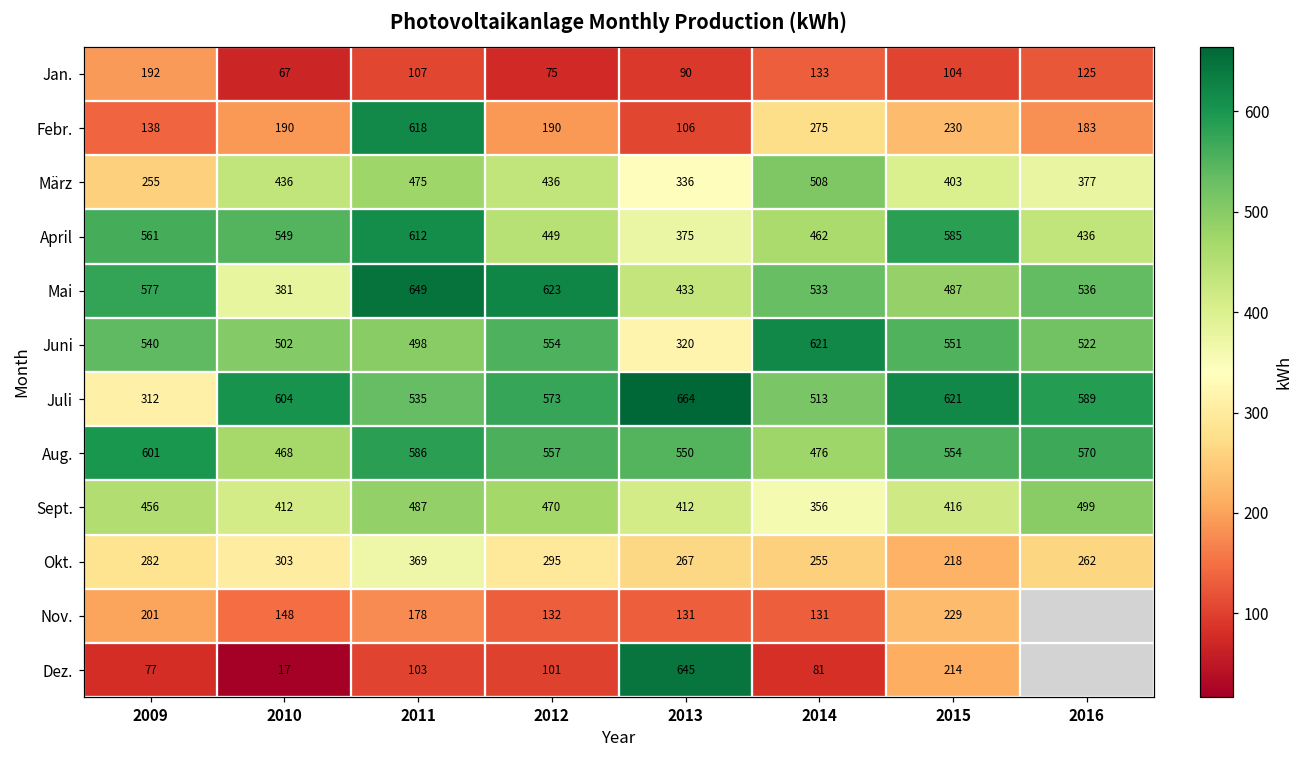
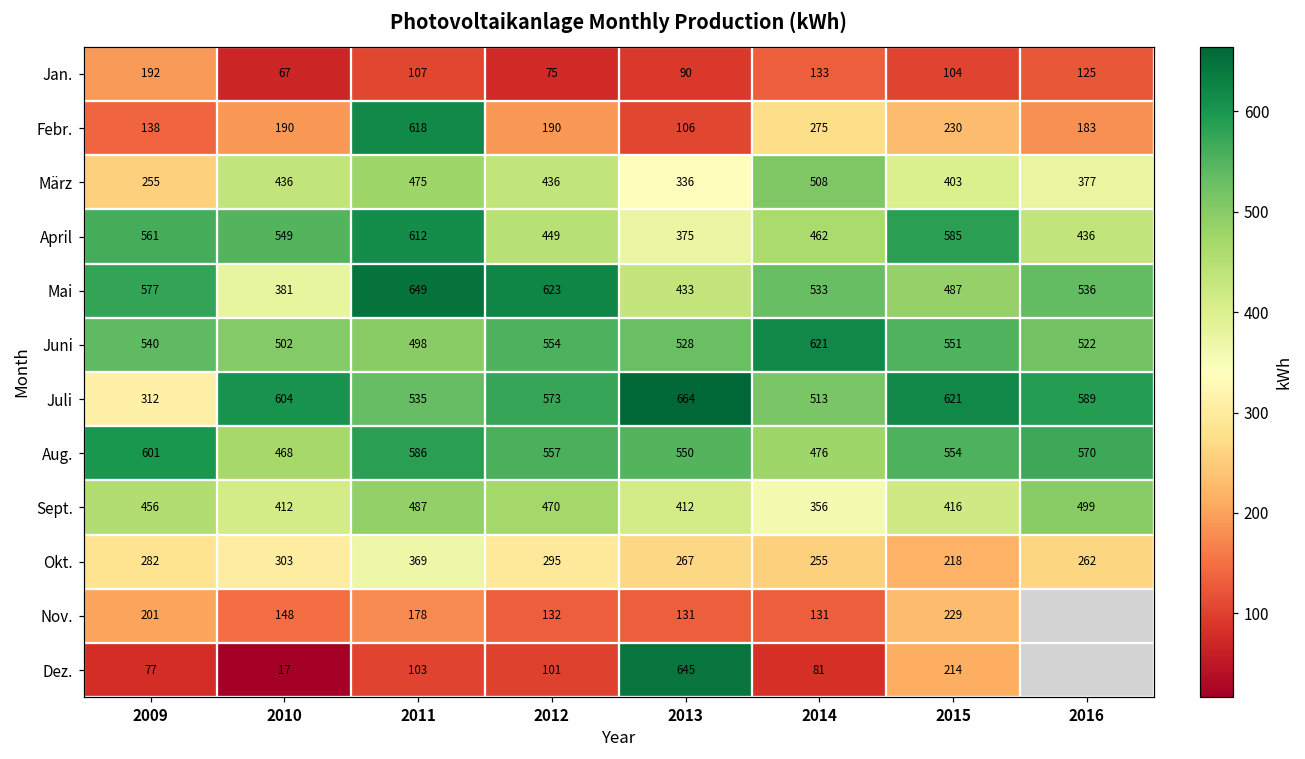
  {
    "Jan.": {
      "2009": 192,
      "2010": 67,
      "2011": 107,
      "2012": 75,
      "2013": 90,
      "2014": 133,
      "2015": 104,
      "2016": 125
    },
    "Febr.": {
      "2009": 138,
      "2010": 190,
      "2011": 618,
      "2012": 190,
      "2013": 106,
      "2014": 275,
      "2015": 230,
      "2016": 183
    },
    "März": {
      "2009": 255,
      "2010": 436,
      "2011": 475,
      "2012": 436,
      "2013": 336,
      "2014": 508,
      "2015": 403,
      "2016": 377
    },
    "April": {
      "2009": 561,
      "2010": 549,
      "2011": 612,
      "2012": 449,
      "2013": 375,
      "2014": 462,
      "2015": 585,
      "2016": 436
    },
    "Mai": {
      "2009": 577,
      "2010": 381,
      "2011": 649,
      "2012": 623,
      "2013": 433,
      "2014": 533,
      "2015": 487,
      "2016": 536
    },
    "Juni": {
      "2009": 540,
      "2010": 502,
      "2011": 498,
      "2012": 554,
-     "2013": 320,
+     "2013": 528,
      "2014": 621,
      "2015": 551,
      "2016": 522
    },
    "Juli": {
      "2009": 312,
      "2010": 604,
      "2011": 535,
      "2012": 573,
      "2013": 664,
      "2014": 513,
      "2015": 621,
      "2016": 589
    },
    "Aug.": {
      "2009": 601,
      "2010": 468,
      "2011": 586,
      "2012": 557,
      "2013": 550,
      "2014": 476,
      "2015": 554,
      "2016": 570
    },
    "Sept.": {
      "2009": 456,
      "2010": 412,
      "2011": 487,
      "2012": 470,
      "2013": 412,
      "2014": 356,
      "2015": 416,
      "2016": 499
    },
    "Okt.": {
      "2009": 282,
      "2010": 303,
      "2011": 369,
      "2012": 295,
      "2013": 267,
      "2014": 255,
      "2015": 218,
      "2016": 262
    },
    "Nov.": {
      "2009": 201,
      "2010": 148,
      "2011": 178,
      "2012": 132,
      "2013": 131,
      "2014": 131,
      "2015": 229
    },
    "Dez.": {
      "2009": 77,
      "2010": 17,
      "2011": 103,
      "2012": 101,
      "2013": 645,
      "2014": 81,
      "2015": 214
    }
  }
